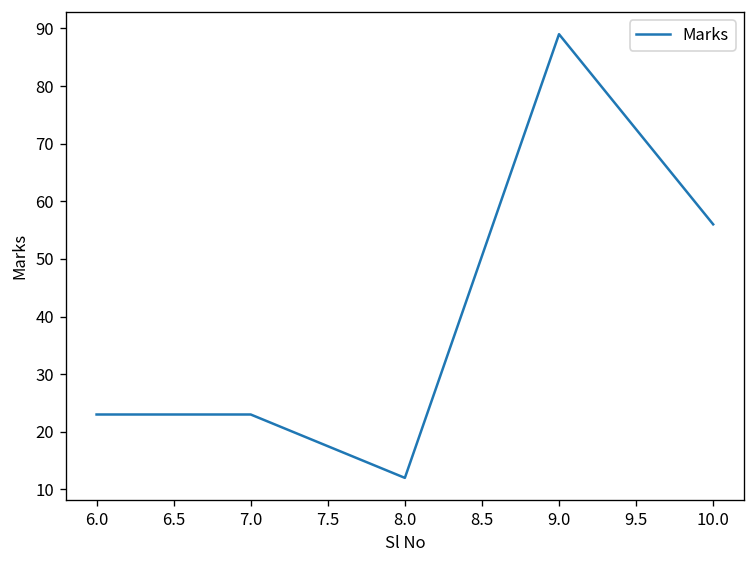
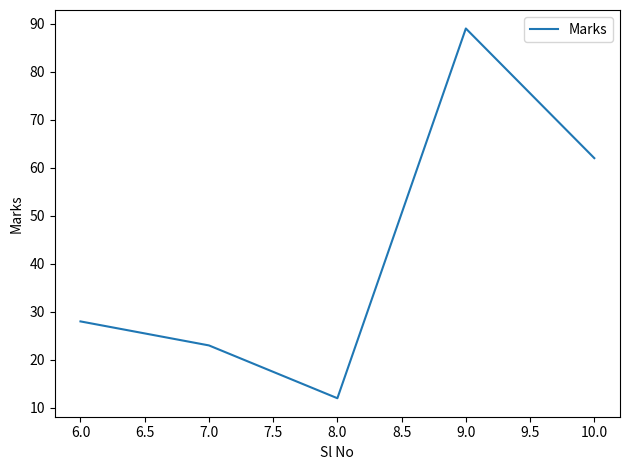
  {
-   "6.0": 23,
+   "6.0": 28,
    "7.0": 23,
    "8.0": 12,
    "9.0": 89,
-   "10.0": 56
+   "10.0": 62
  }
